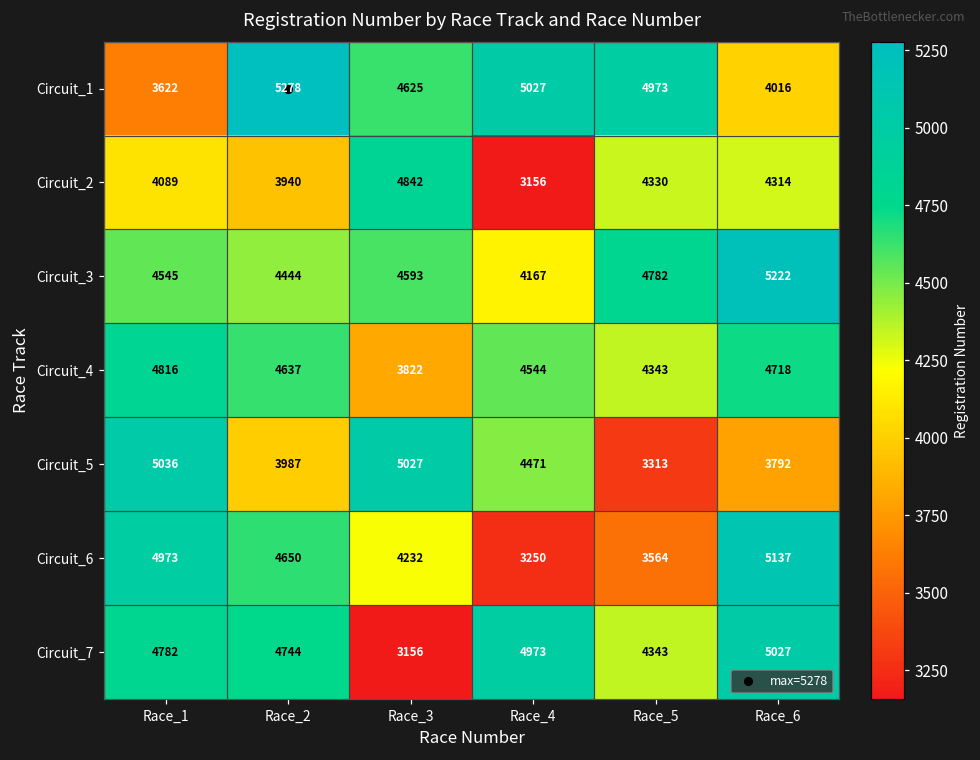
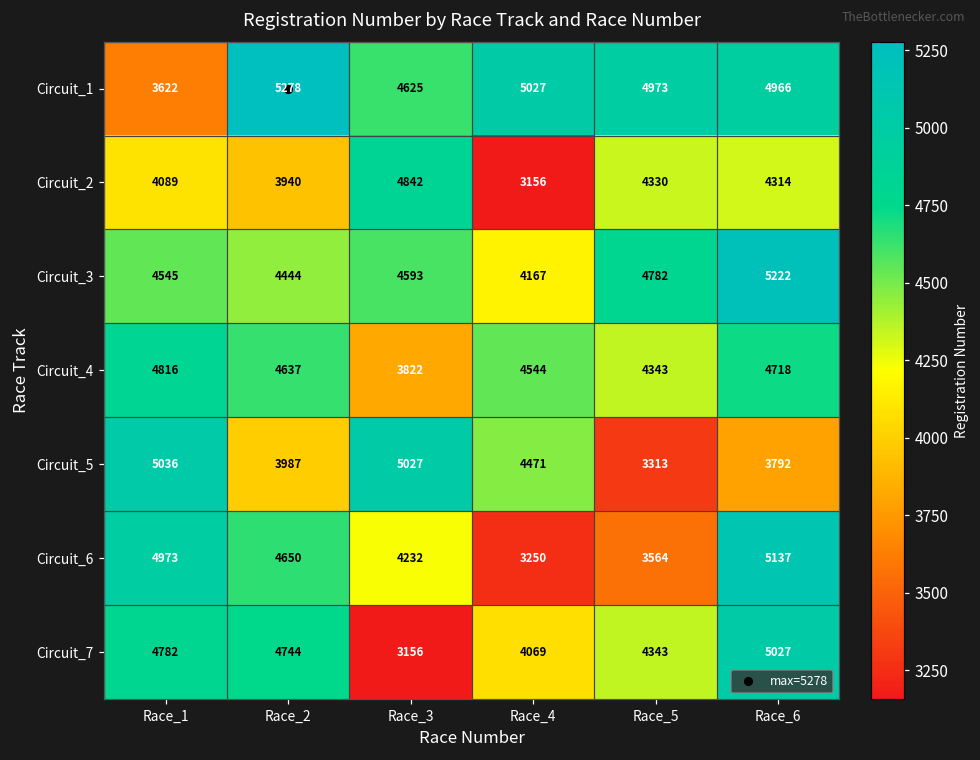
  {
    "Circuit_1": {
      "Race_1": 3622,
      "Race_3": 4625,
      "Race_4": 5027,
      "Race_5": 4973,
-     "Race_6": 4016
+     "Race_6": 4966
    },
    "Circuit_2": {
      "Race_1": 4089,
      "Race_2": 3940,
      "Race_3": 4842,
      "Race_4": 3156,
      "Race_5": 4330,
      "Race_6": 4314
    },
    "Circuit_3": {
      "Race_1": 4545,
      "Race_2": 4444,
      "Race_3": 4593,
      "Race_4": 4167,
      "Race_5": 4782,
      "Race_6": 5222
    },
    "Circuit_4": {
      "Race_1": 4816,
      "Race_2": 4637,
      "Race_3": 3822,
      "Race_4": 4544,
      "Race_5": 4343,
      "Race_6": 4718
    },
    "Circuit_5": {
      "Race_1": 5036,
      "Race_2": 3987,
      "Race_3": 5027,
      "Race_4": 4471,
      "Race_5": 3313,
      "Race_6": 3792
    },
    "Circuit_6": {
      "Race_1": 4973,
      "Race_2": 4650,
      "Race_3": 4232,
      "Race_4": 3250,
      "Race_5": 3564,
      "Race_6": 5137
    },
    "Circuit_7": {
      "Race_1": 4782,
      "Race_2": 4744,
      "Race_3": 3156,
-     "Race_4": 4973,
+     "Race_4": 4069,
      "Race_5": 4343,
      "Race_6": 5027
    }
  }
